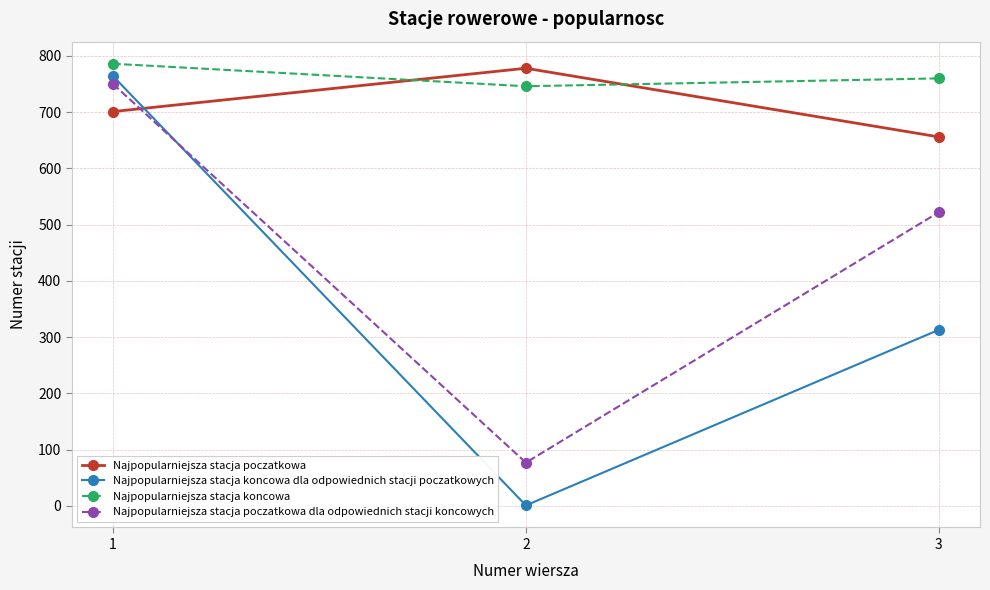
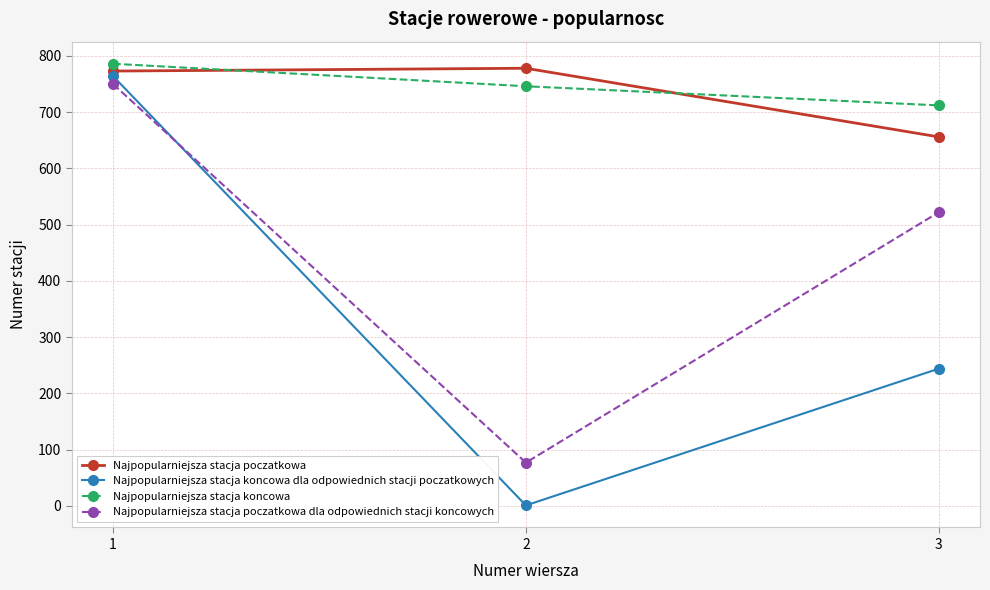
  {
    "Najpopularniejsza stacja poczatkowa": {
-     "1": 700,
+     "1": 770,
      "2": 780,
      "3": 660
    },
    "Najpopularniejsza stacja koncowa dla odpowiednich stacji poczatkowych": {
      "1": 760,
      "2": 0,
-     "3": 310
+     "3": 240
    },
    "Najpopularniejsza stacja koncowa": {
      "1": 790,
      "2": 750,
-     "3": 760
+     "3": 710
    },
    "Najpopularniejsza stacja poczatkowa dla odpowiednich stacji koncowych": {
      "1": 750,
      "2": 80,
      "3": 520
    }
  }
